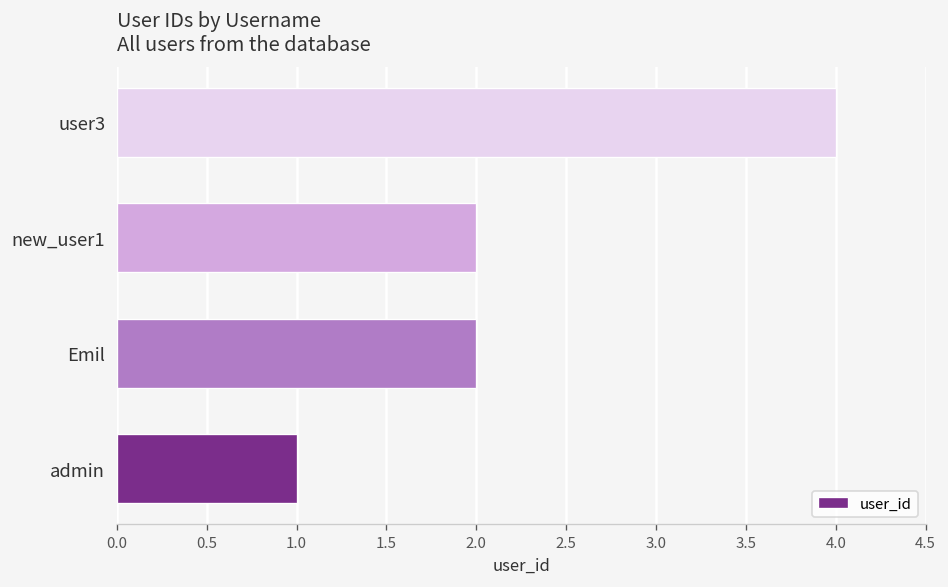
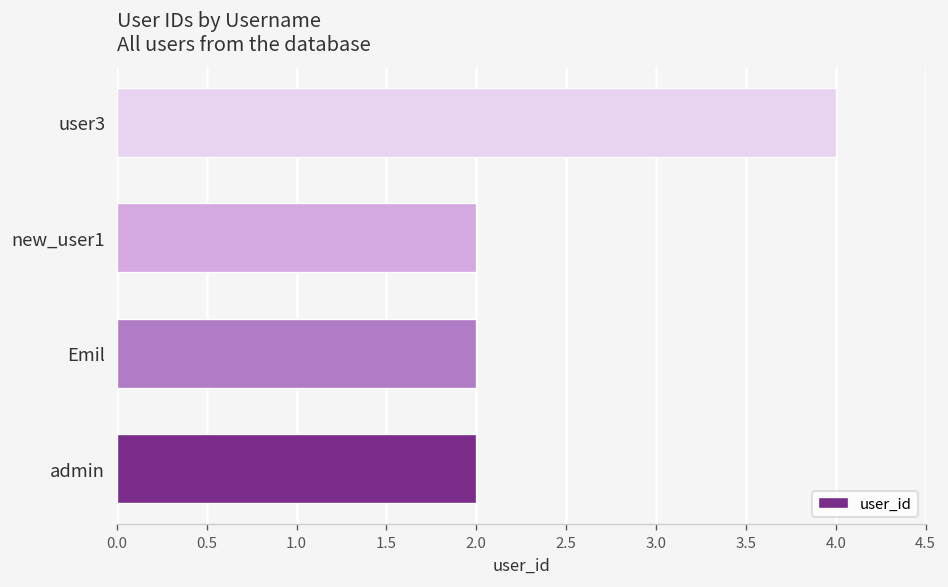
  {
    "user3": 4,
    "new_user1": 2,
    "Emil": 2,
-   "admin": 1
+   "admin": 2
  }
